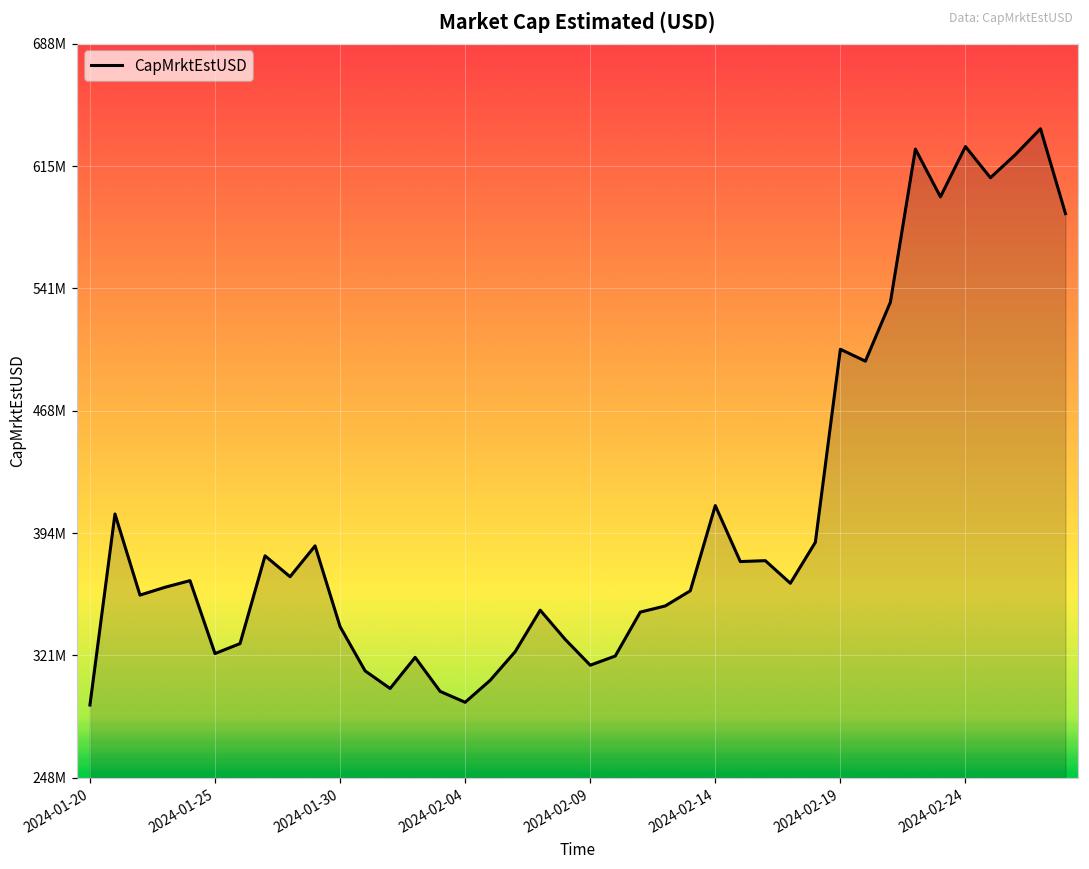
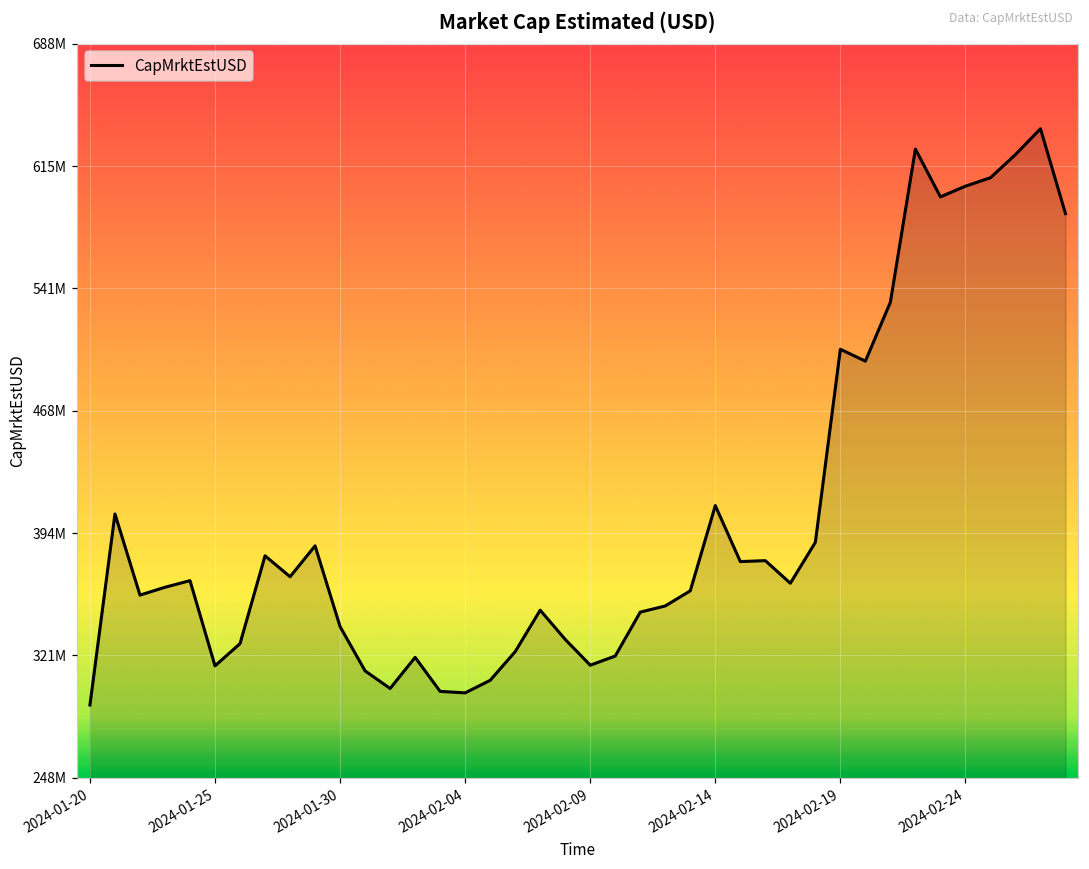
  {
    "2024-01-20": 291000000,
-   "2024-01-25": 322000000,
+   "2024-01-25": 315000000,
    "2024-01-30": 338000000,
-   "2024-02-04": 293000000,
+   "2024-02-04": 299000000,
    "2024-02-09": 315000000,
    "2024-02-14": 411000000,
    "2024-02-19": 505000000,
-   "2024-02-24": 626000000
+   "2024-02-24": 603000000
  }
